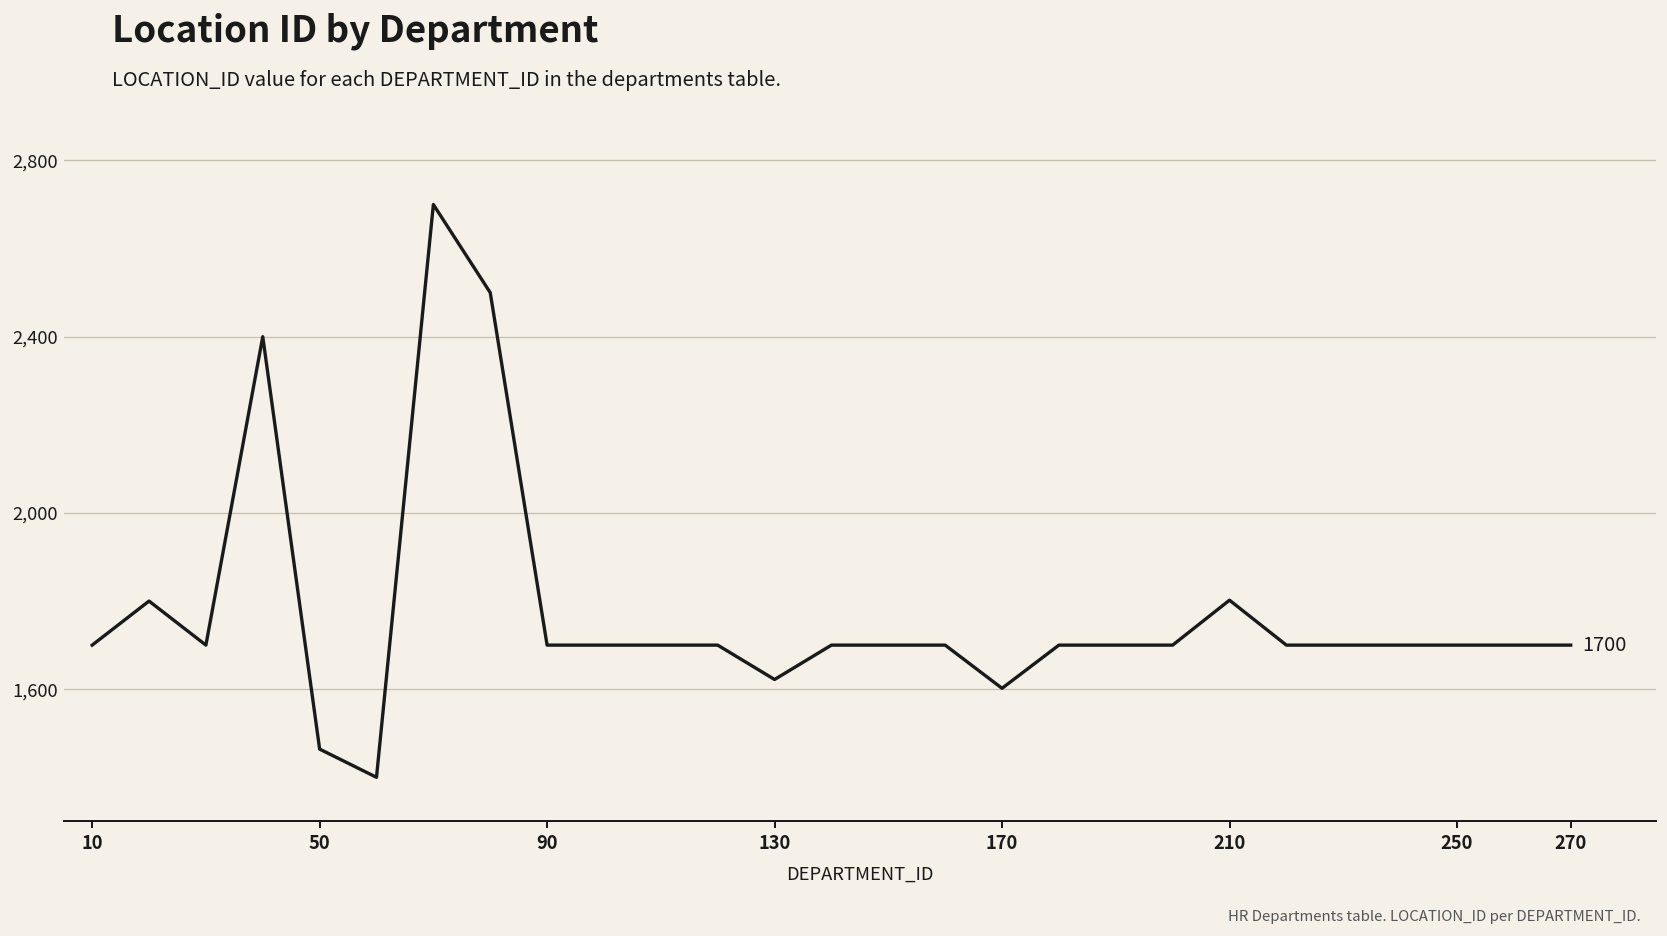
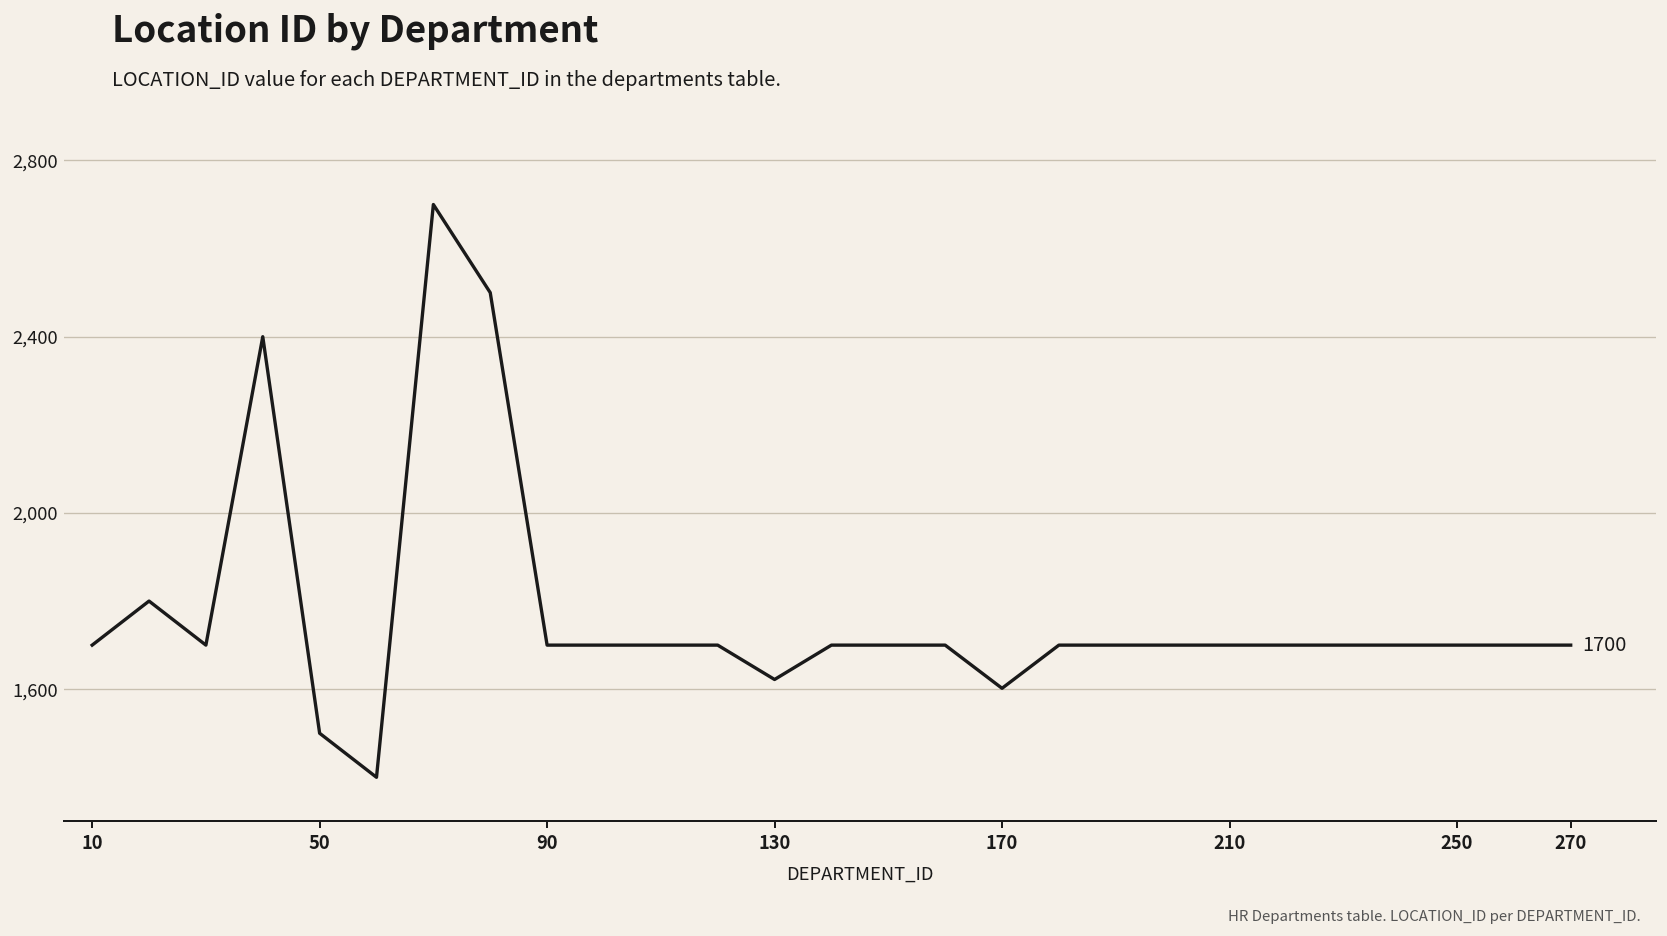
  {
    "10": "1,700",
-   "50": "1,460",
+   "50": "1,500",
    "90": "1,700",
    "130": "1,620",
    "170": "1,600",
-   "210": "1,800",
+   "210": "1,700",
    "250": "1,700"
  }
